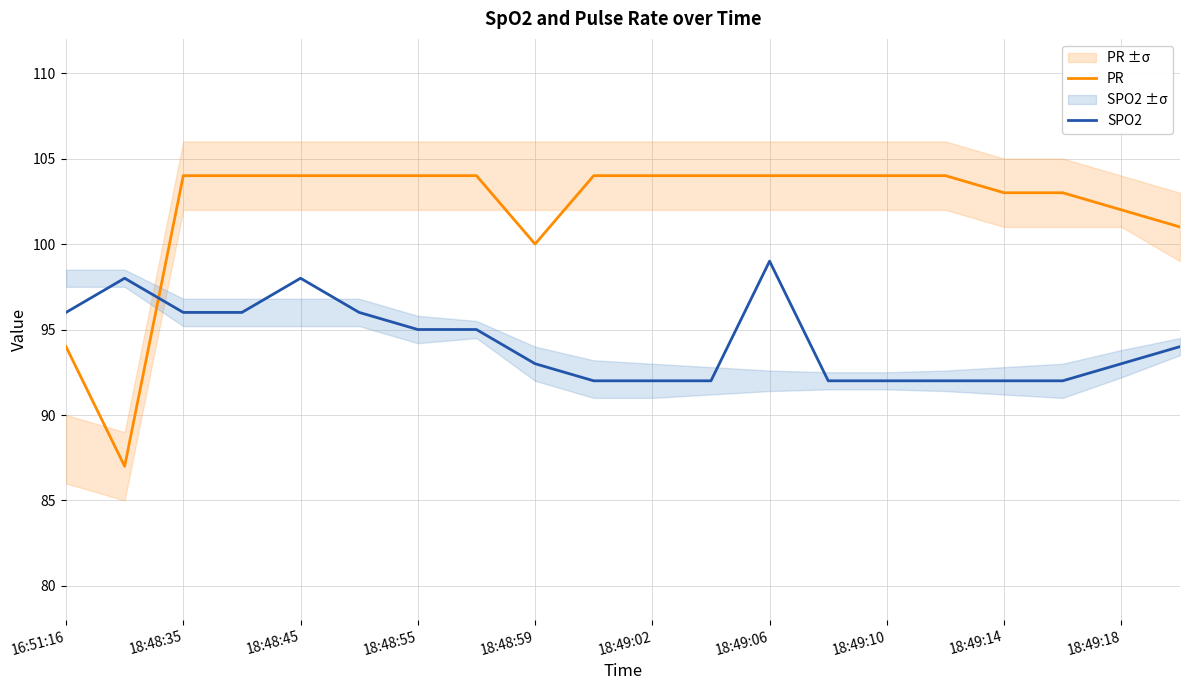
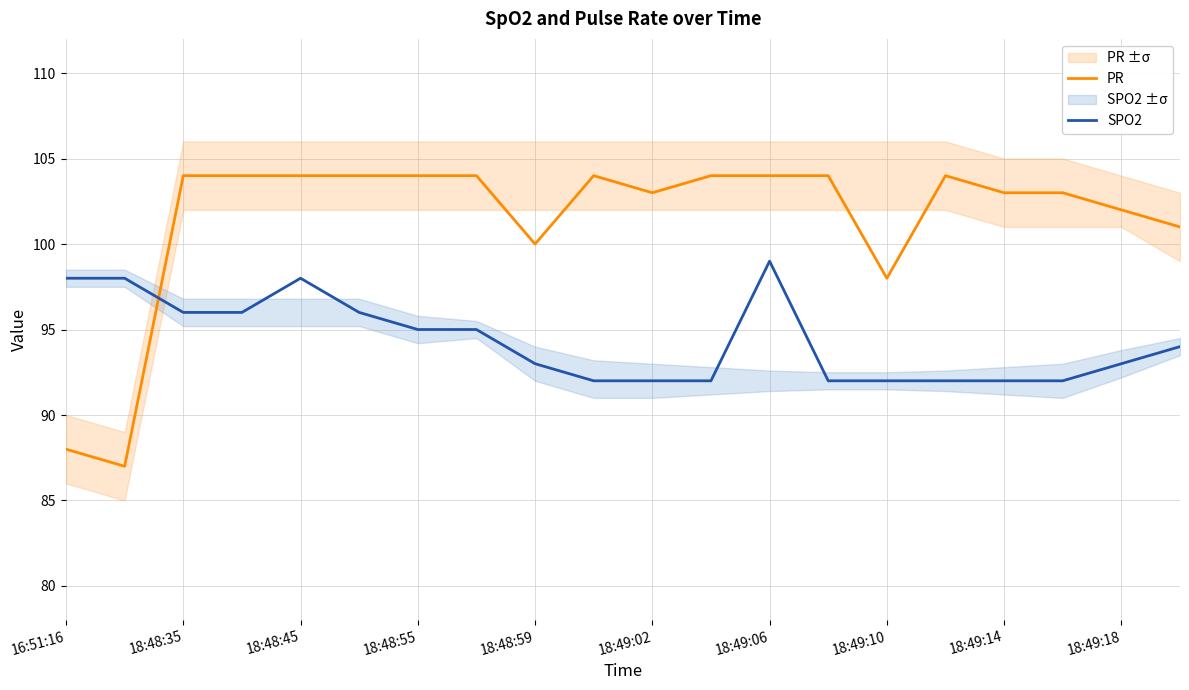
  {
    "PR": {
-     "16:51:16": 94,
+     "16:51:16": 88,
      "18:48:35": 104,
      "18:48:45": 104,
      "18:48:55": 104,
      "18:48:59": 100,
-     "18:49:02": 104,
+     "18:49:02": 103,
      "18:49:06": 104,
-     "18:49:10": 104,
+     "18:49:10": 98,
      "18:49:14": 103,
      "18:49:18": 102
    },
    "SPO2": {
-     "16:51:16": 96,
+     "16:51:16": 98,
      "18:48:35": 96,
      "18:48:45": 98,
      "18:48:55": 95,
      "18:48:59": 93,
      "18:49:02": 92,
      "18:49:06": 99,
      "18:49:10": 92,
      "18:49:14": 92,
      "18:49:18": 93
    }
  }
